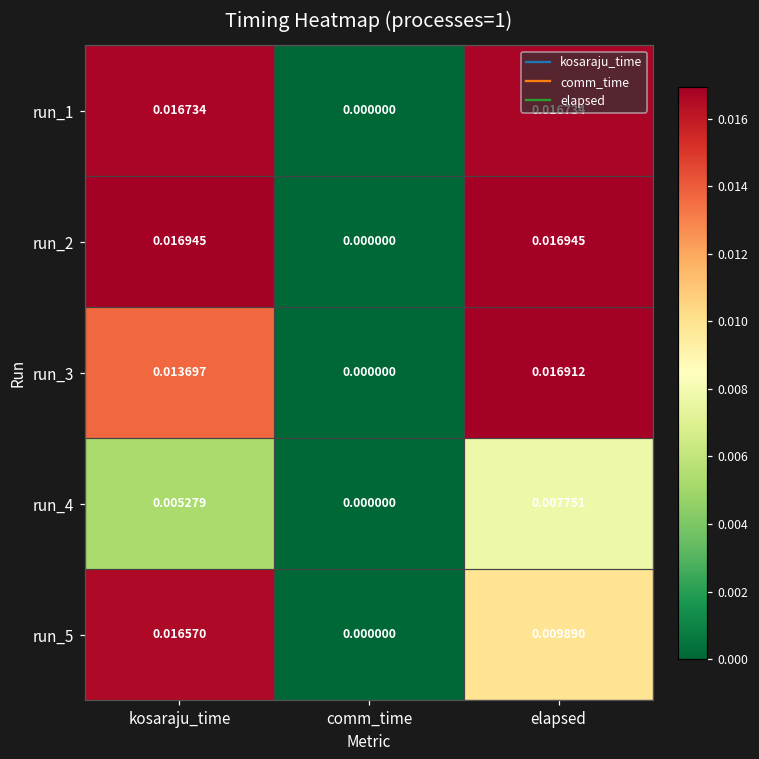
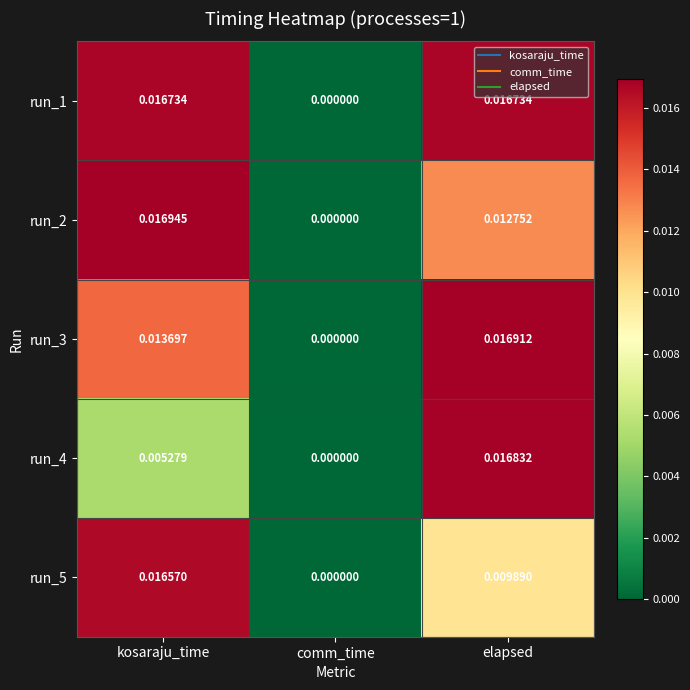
  {
    "run_1": {
      "kosaraju_time": 0.016734,
      "comm_time": 0.000000
    },
    "run_2": {
      "kosaraju_time": 0.016945,
      "comm_time": 0.000000,
-     "elapsed": 0.016945
+     "elapsed": 0.012752
    },
    "run_3": {
      "kosaraju_time": 0.013697,
      "comm_time": 0.000000,
      "elapsed": 0.016912
    },
    "run_4": {
      "kosaraju_time": 0.005279,
      "comm_time": 0.000000,
-     "elapsed": 0.007751
+     "elapsed": 0.016832
    },
    "run_5": {
      "kosaraju_time": 0.016570,
      "comm_time": 0.000000,
      "elapsed": 0.009890
    }
  }
